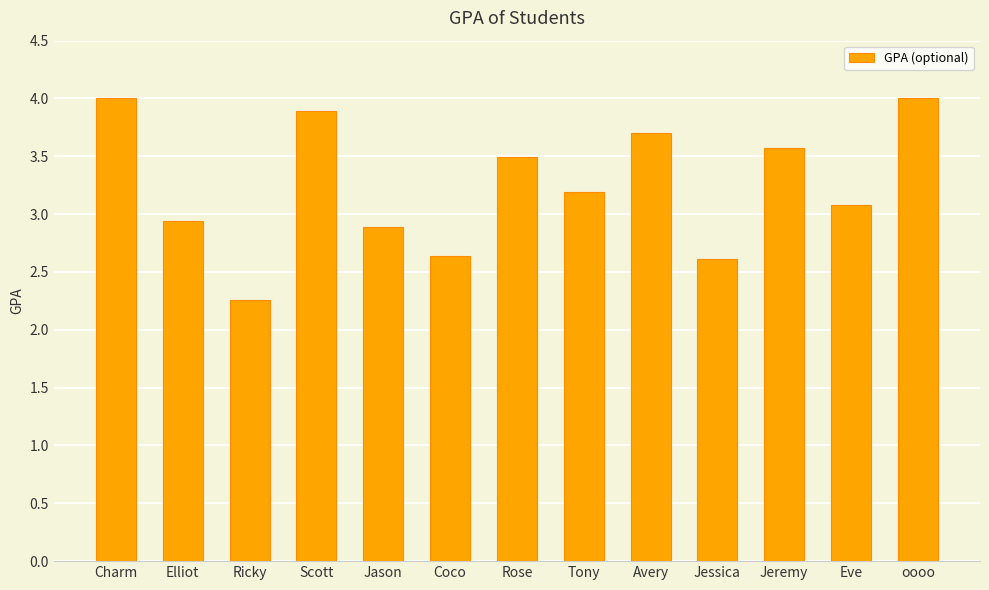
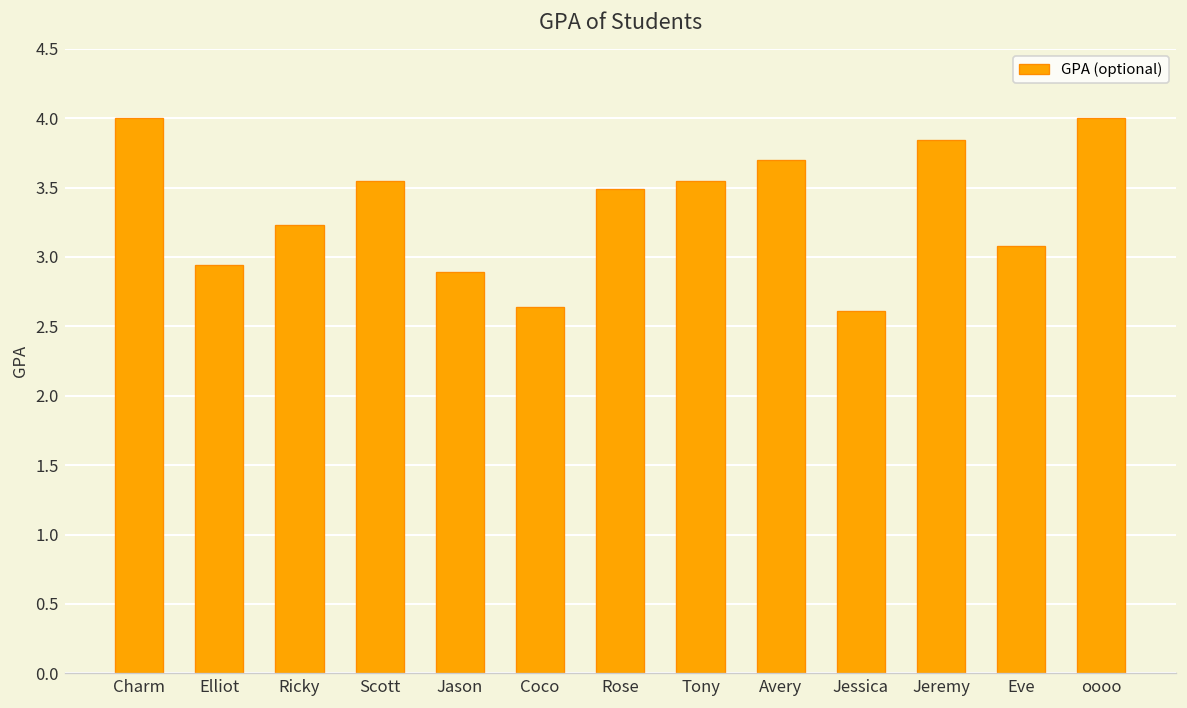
  {
    "Charm": 4.00,
    "Elliot": 2.94,
-   "Ricky": 2.26,
-   "Scott": 3.89,
+   "Ricky": 3.23,
+   "Scott": 3.55,
    "Jason": 2.89,
    "Coco": 2.64,
    "Rose": 3.49,
-   "Tony": 3.19,
+   "Tony": 3.55,
    "Avery": 3.70,
    "Jessica": 2.61,
-   "Jeremy": 3.57,
+   "Jeremy": 3.84,
    "Eve": 3.08,
    "oooo": 4.00
  }
